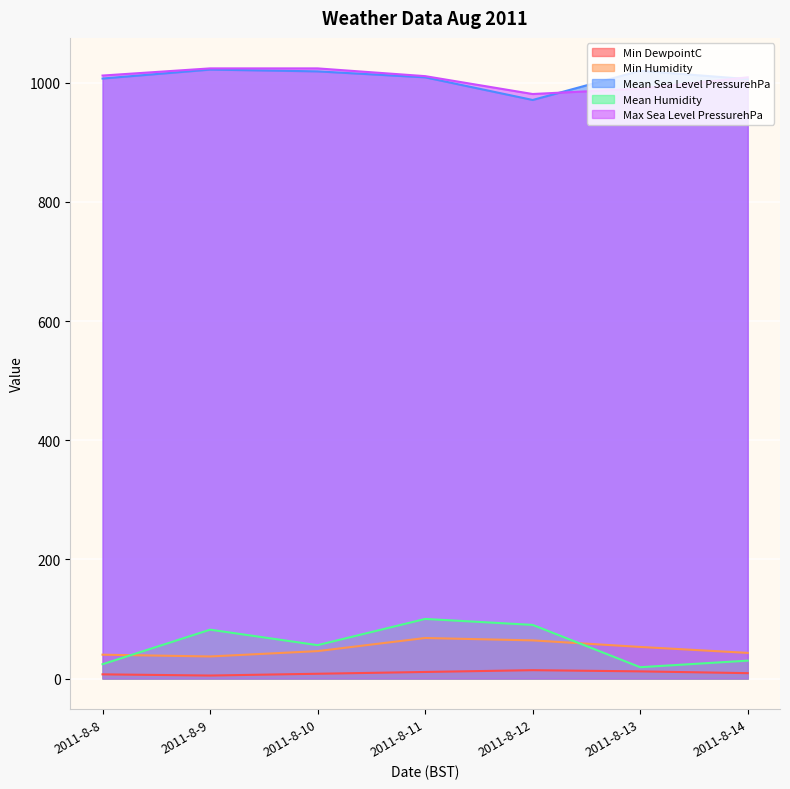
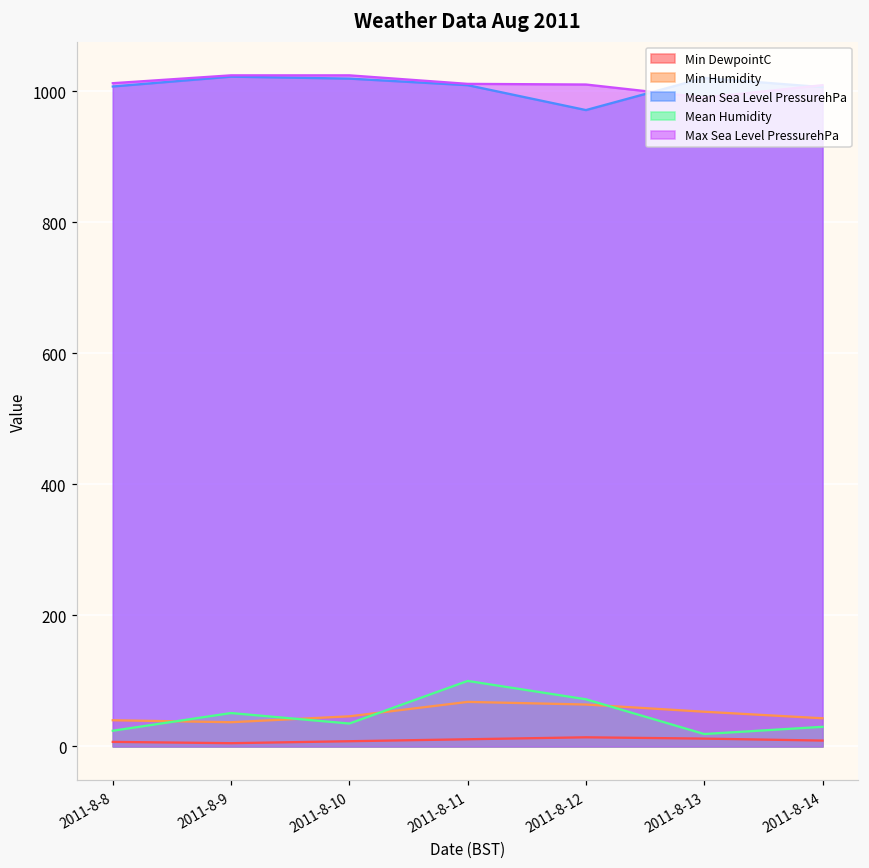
  {
    "Mean Sea Level PressurehPa": {
      "2011-8-8": 1010,
      "2011-8-10": 1020,
      "2011-8-12": 970
    },
    "Mean Humidity": {
      "2011-8-8": 20,
-     "2011-8-9": 80,
-     "2011-8-10": 60,
+     "2011-8-9": 50,
+     "2011-8-10": 40,
      "2011-8-11": 100,
-     "2011-8-12": 90,
+     "2011-8-12": 70,
      "2011-8-13": 20,
      "2011-8-14": 30
    },
    "Max Sea Level PressurehPa": {
      "2011-8-8": 1010,
      "2011-8-10": 1020,
-     "2011-8-12": 980
+     "2011-8-12": 1010
    }
  }
